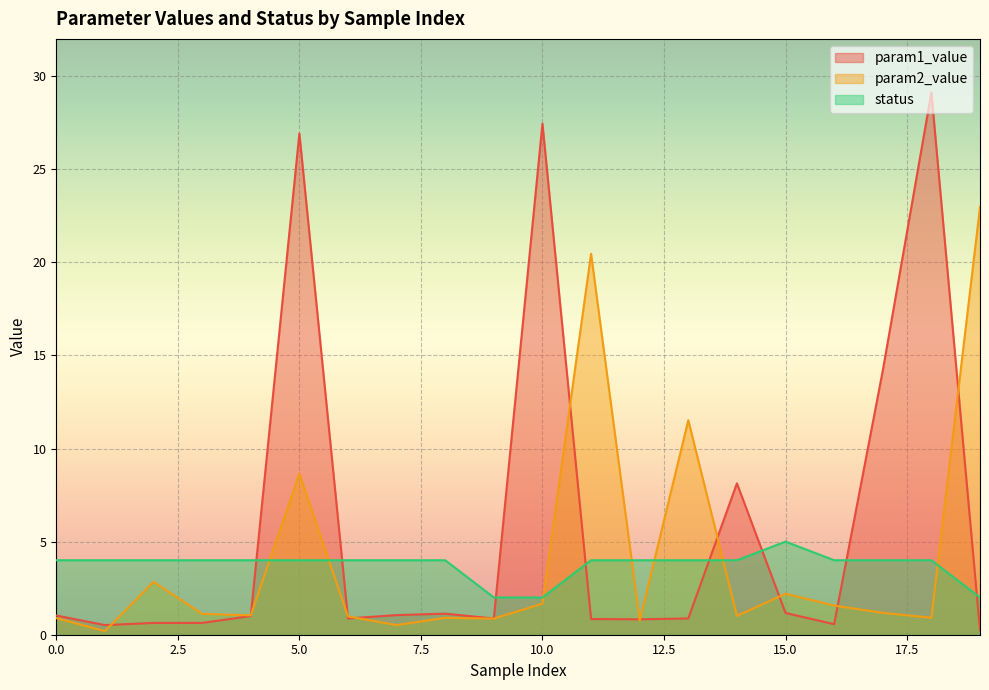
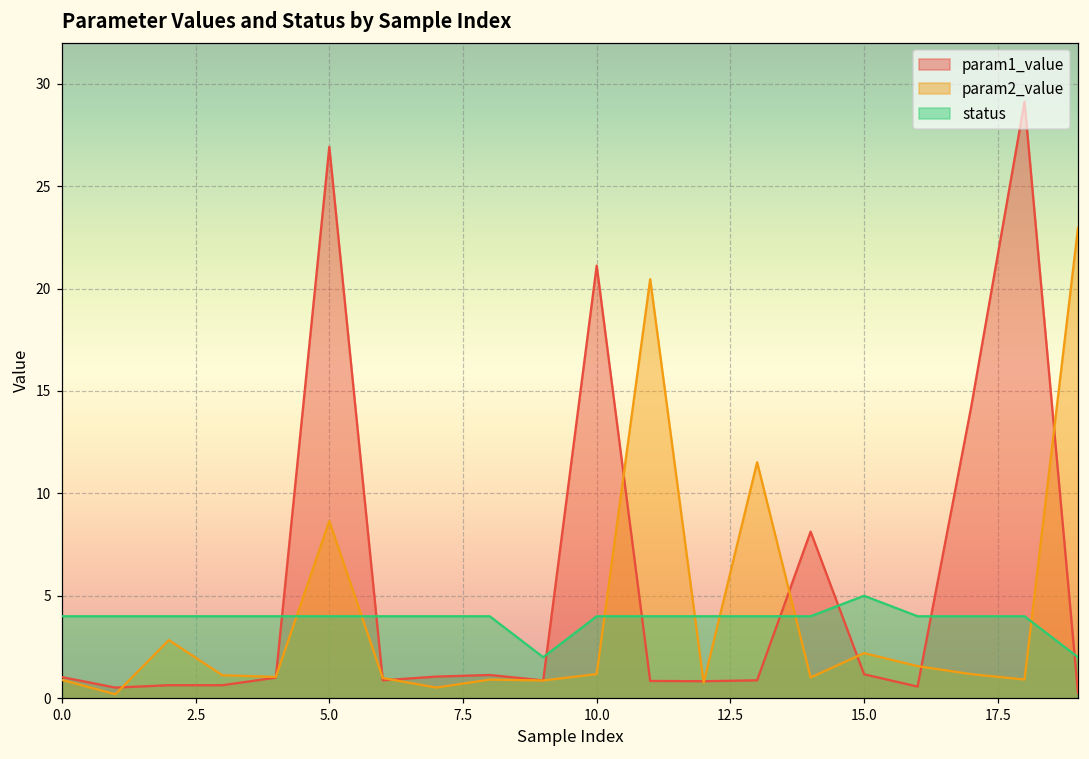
  {
    "param1_value": {
      "0.0": 1.0,
      "5.0": 26.9,
-     "10.0": 27.4,
+     "10.0": 21.1,
      "15.0": 1.2
    },
    "param2_value": {
      "0.0": 0.9,
      "5.0": 8.7,
-     "10.0": 1.7,
+     "10.0": 1.2,
      "15.0": 2.2
    },
    "status": {
      "0.0": 4,
      "5.0": 4,
-     "10.0": 2,
+     "10.0": 4,
      "15.0": 5
    }
  }
